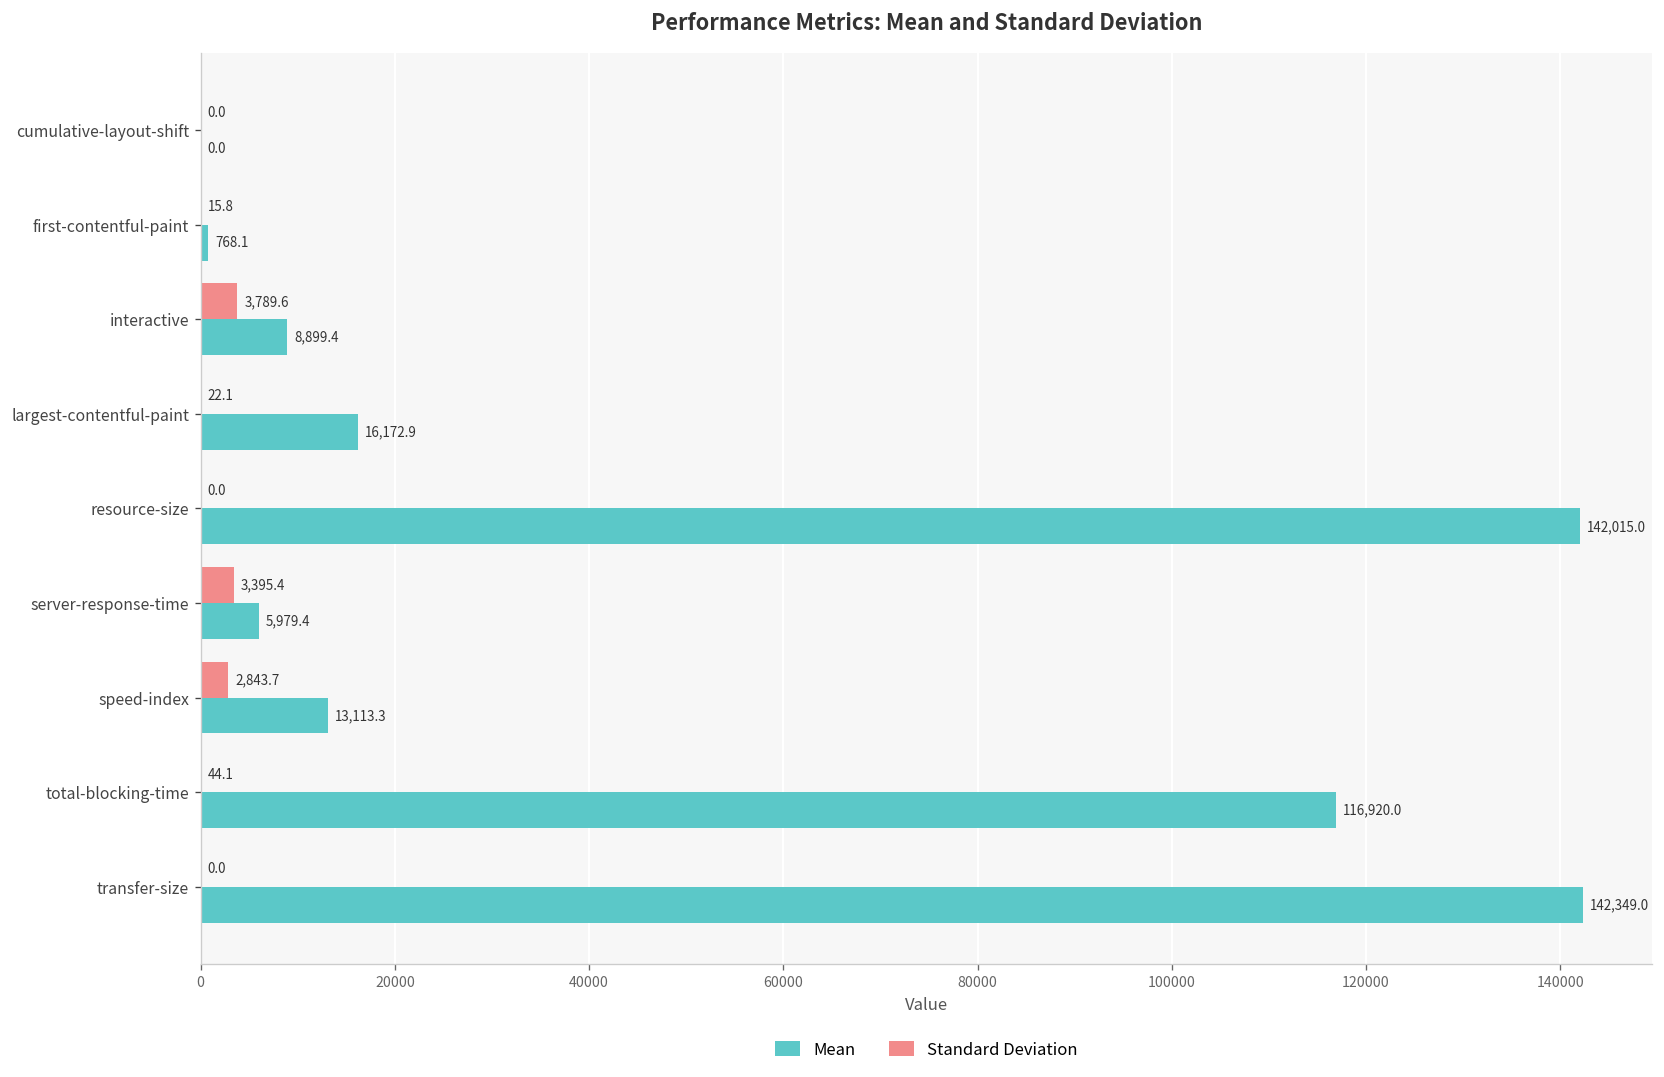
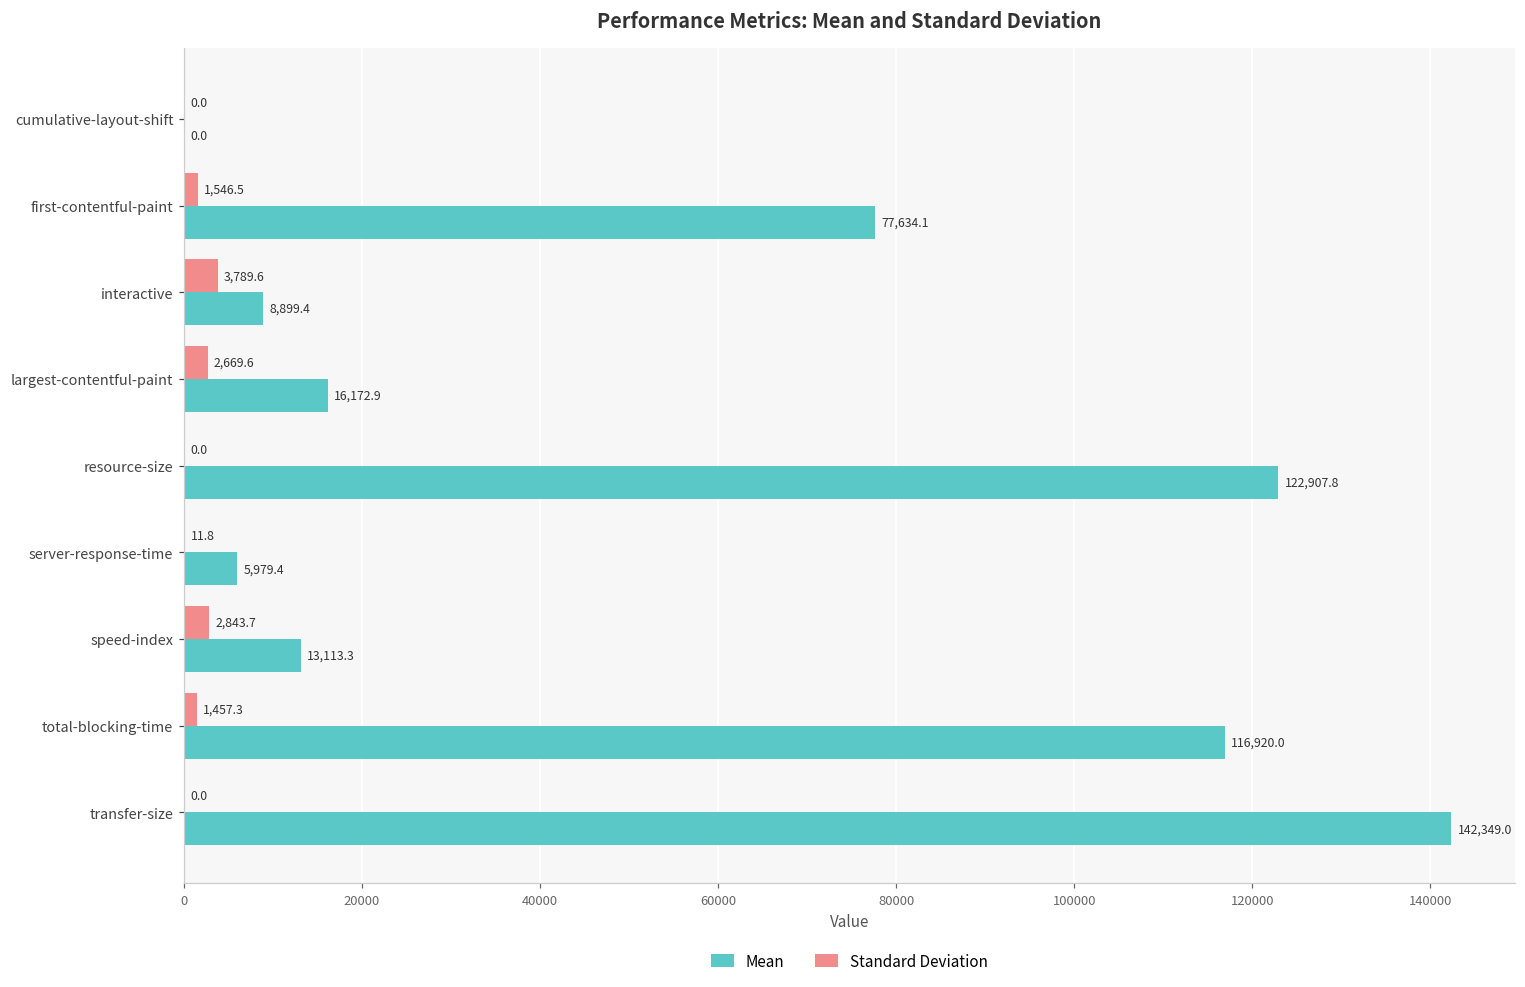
  {
    "Mean": {
      "cumulative-layout-shift": "0.0",
-     "first-contentful-paint": "768.1",
+     "first-contentful-paint": "77,634.1",
      "interactive": "8,899.4",
      "largest-contentful-paint": "16,172.9",
-     "resource-size": "142,015.0",
+     "resource-size": "122,907.8",
      "server-response-time": "5,979.4",
      "speed-index": "13,113.3",
      "total-blocking-time": "116,920.0",
      "transfer-size": "142,349.0"
    },
    "Standard Deviation": {
      "cumulative-layout-shift": "0.0",
-     "first-contentful-paint": "15.8",
+     "first-contentful-paint": "1,546.5",
      "interactive": "3,789.6",
-     "largest-contentful-paint": "22.1",
+     "largest-contentful-paint": "2,669.6",
      "resource-size": "0.0",
-     "server-response-time": "3,395.4",
+     "server-response-time": "11.8",
      "speed-index": "2,843.7",
-     "total-blocking-time": "44.1",
+     "total-blocking-time": "1,457.3",
      "transfer-size": "0.0"
    }
  }
